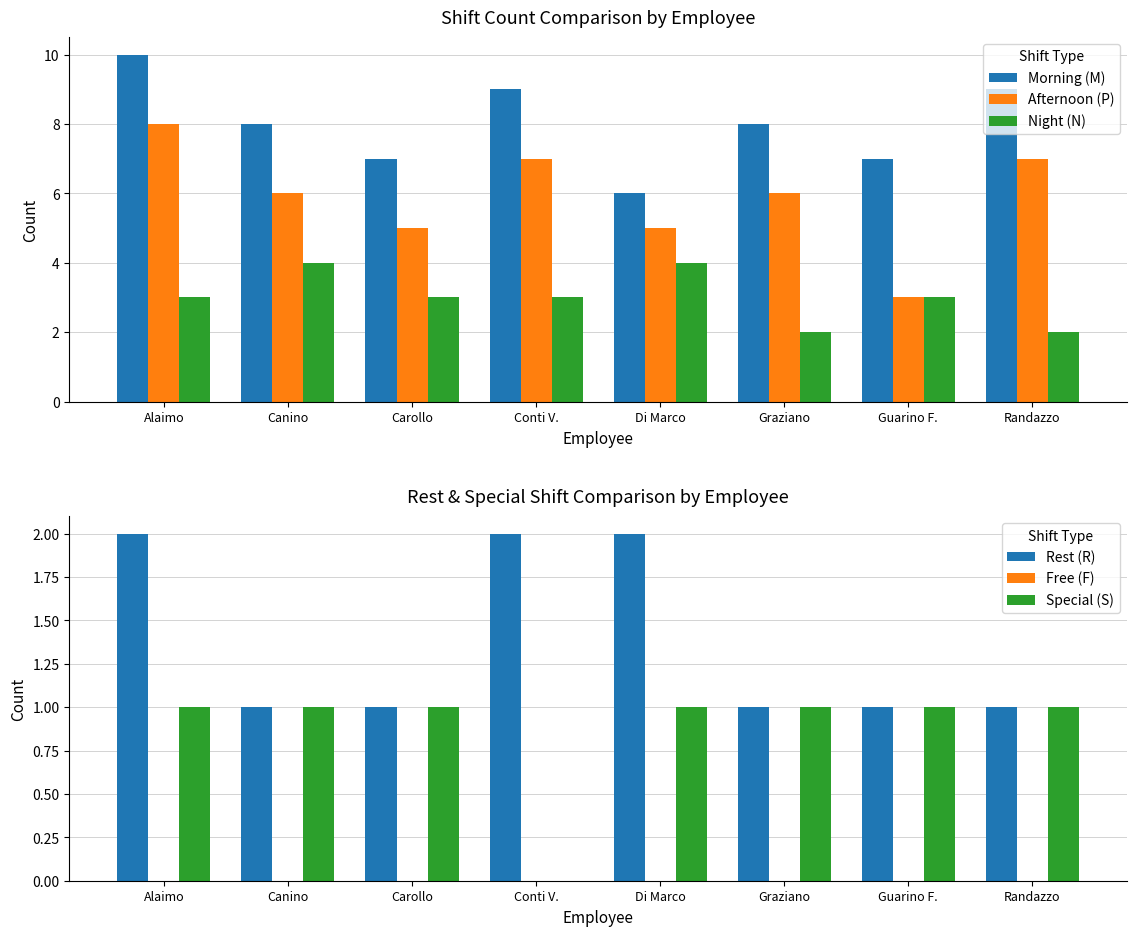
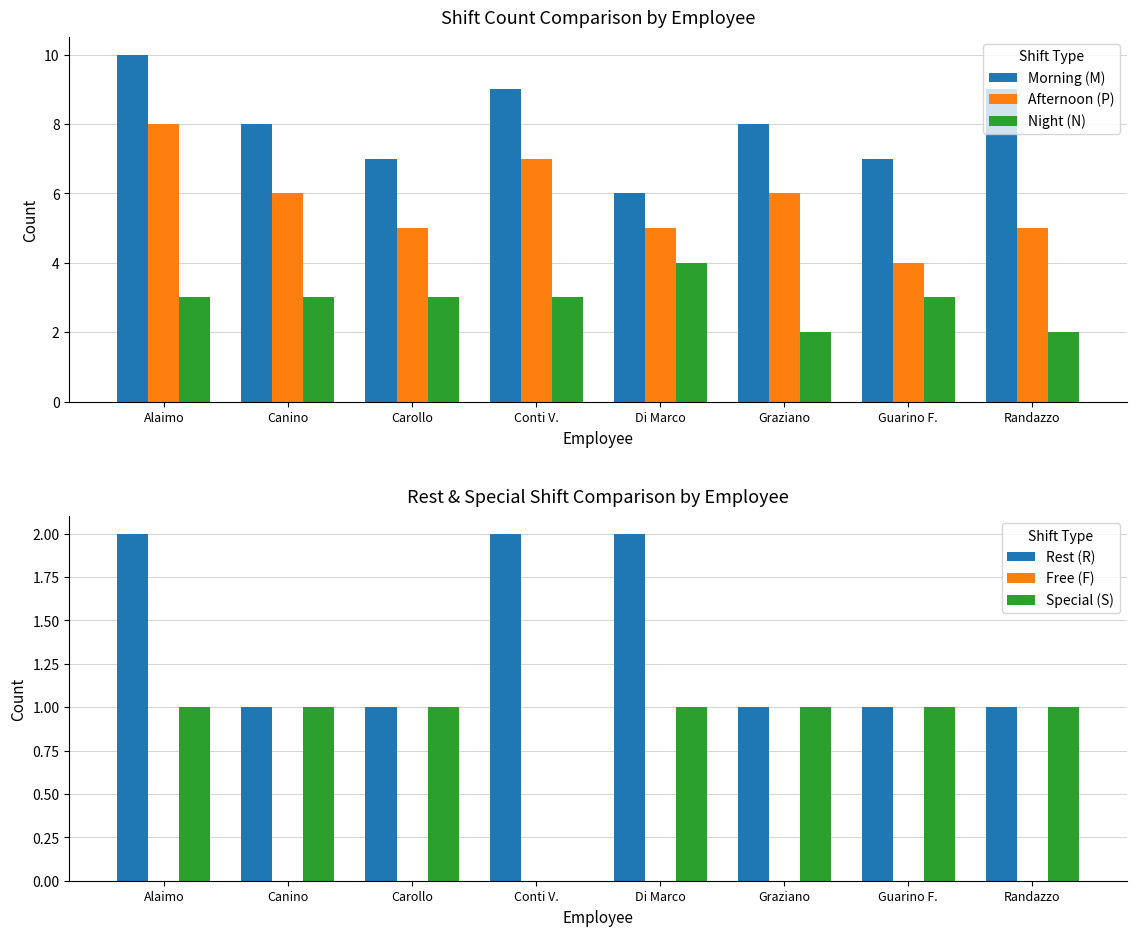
  {
    "Shift Count Comparison by Employee": {
      "Morning (M)": {
        "Alaimo": 10,
        "Canino": 8,
        "Carollo": 7,
        "Conti V.": 9,
        "Di Marco": 6,
        "Graziano": 8,
        "Guarino F.": 7
      },
      "Afternoon (P)": {
        "Alaimo": 8,
        "Canino": 6,
        "Carollo": 5,
        "Conti V.": 7,
        "Di Marco": 5,
        "Graziano": 6,
-       "Guarino F.": 3,
-       "Randazzo": 7
+       "Guarino F.": 4,
+       "Randazzo": 5
      },
      "Night (N)": {
        "Alaimo": 3,
-       "Canino": 4,
+       "Canino": 3,
        "Carollo": 3,
        "Conti V.": 3,
        "Di Marco": 4,
        "Graziano": 2,
        "Guarino F.": 3,
        "Randazzo": 2
      }
    },
    "Rest & Special Shift Comparison by Employee": {
      "Rest (R)": {
        "Alaimo": 2.00,
        "Canino": 1.00,
        "Carollo": 1.00,
        "Conti V.": 2.00,
        "Di Marco": 2.00,
        "Graziano": 1.00,
        "Guarino F.": 1.00,
        "Randazzo": 1.00
      },
      "Free (F)": {
        "Alaimo": 0.00,
        "Canino": 0.00,
        "Carollo": 0.00,
        "Conti V.": 0.00,
        "Di Marco": 0.00,
        "Graziano": 0.00,
        "Guarino F.": 0.00,
        "Randazzo": 0.00
      },
      "Special (S)": {
        "Alaimo": 1.00,
        "Canino": 1.00,
        "Carollo": 1.00,
        "Conti V.": 0.00,
        "Di Marco": 1.00,
        "Graziano": 1.00,
        "Guarino F.": 1.00,
        "Randazzo": 1.00
      }
    }
  }
